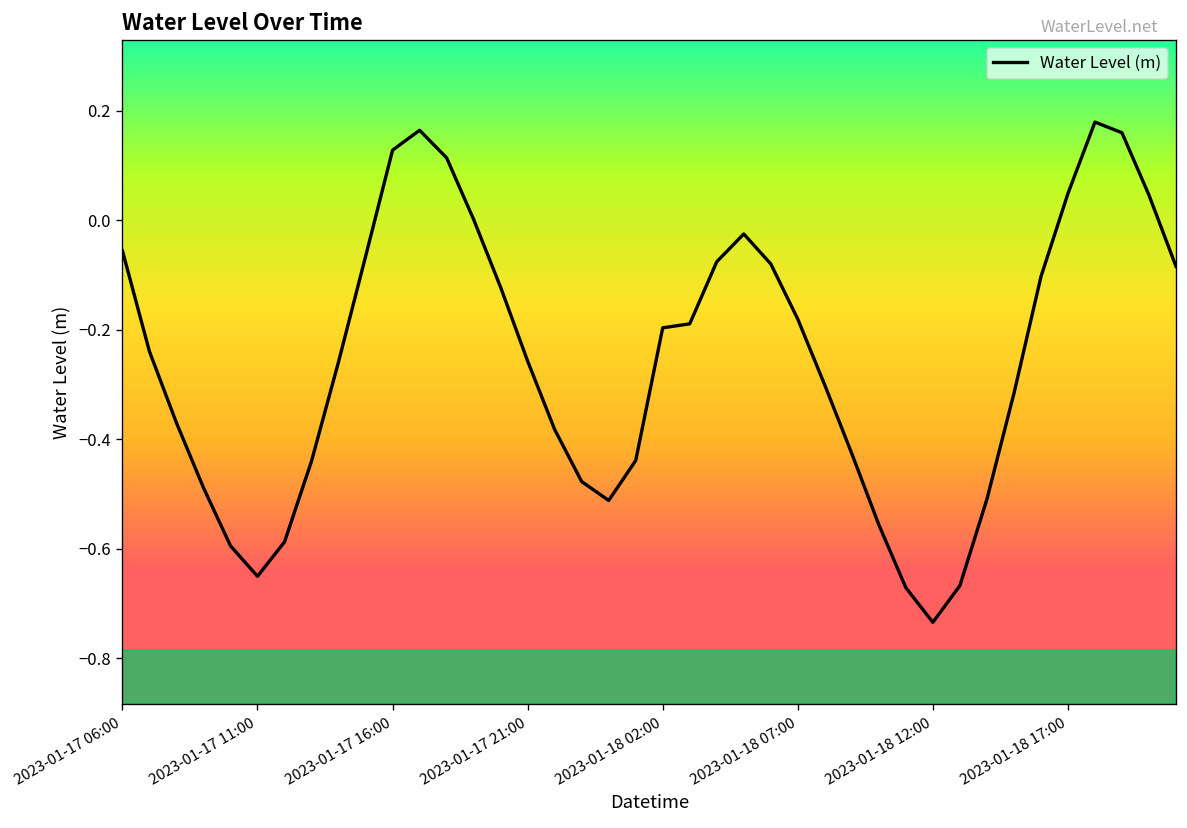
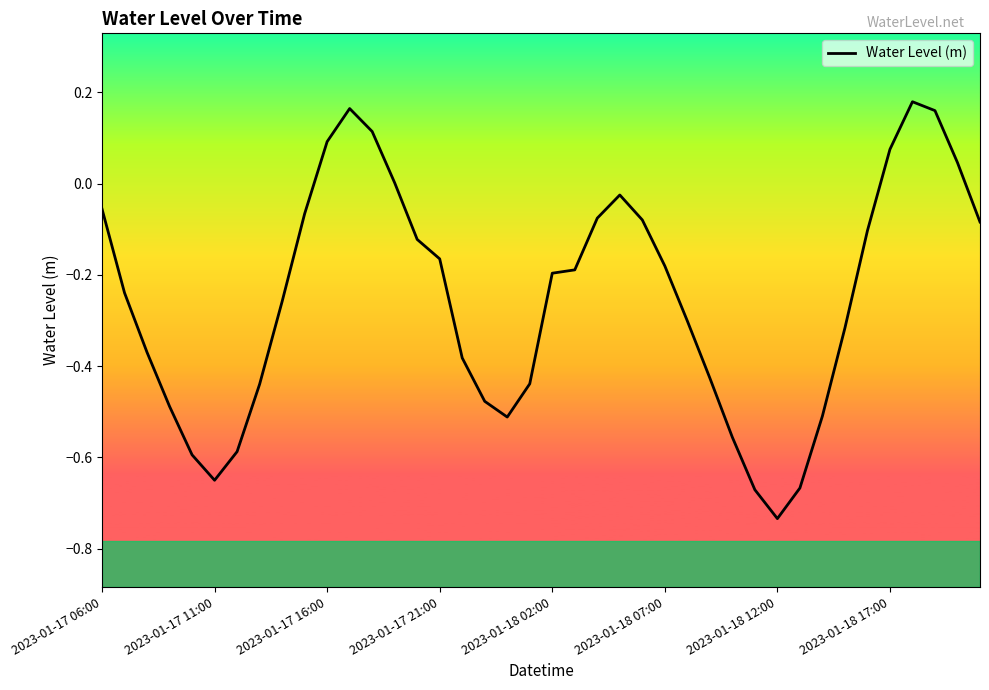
  {
    "2023-01-17 06:00": -0.06,
    "2023-01-17 11:00": -0.65,
-   "2023-01-17 16:00": 0.13,
-   "2023-01-17 21:00": -0.26,
+   "2023-01-17 16:00": 0.09,
+   "2023-01-17 21:00": -0.16,
    "2023-01-18 02:00": -0.20,
    "2023-01-18 07:00": -0.18,
    "2023-01-18 12:00": -0.73,
-   "2023-01-18 17:00": 0.05
+   "2023-01-18 17:00": 0.08
  }
